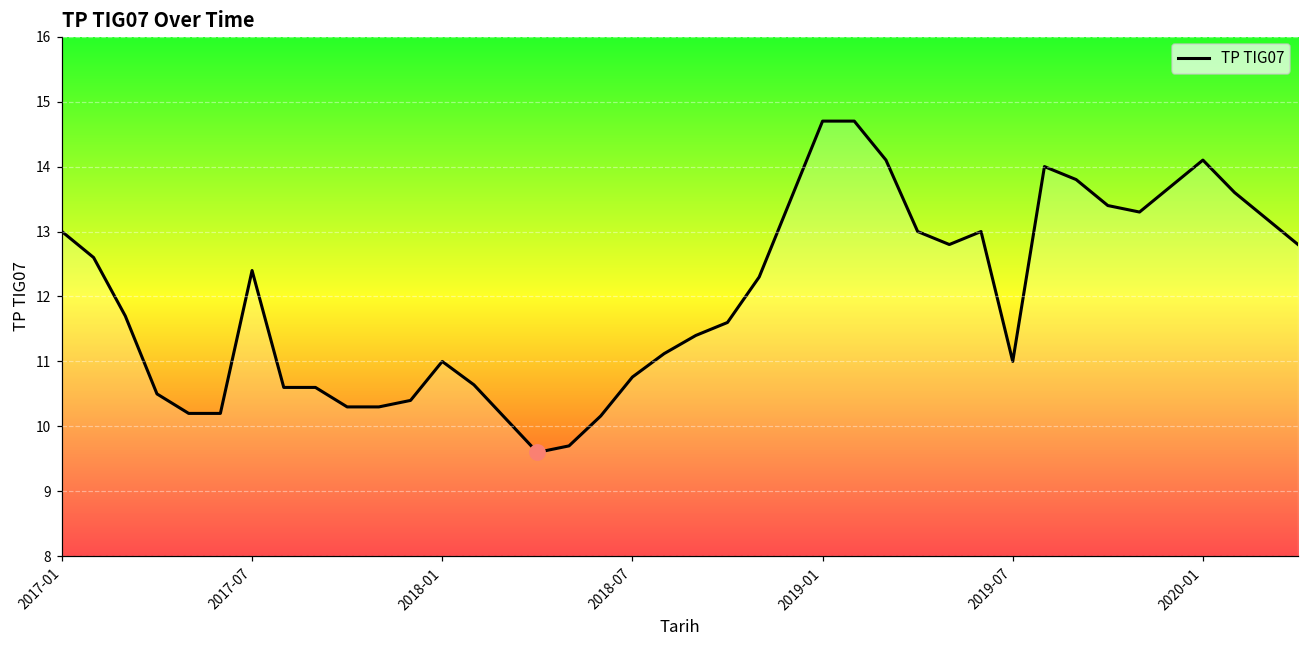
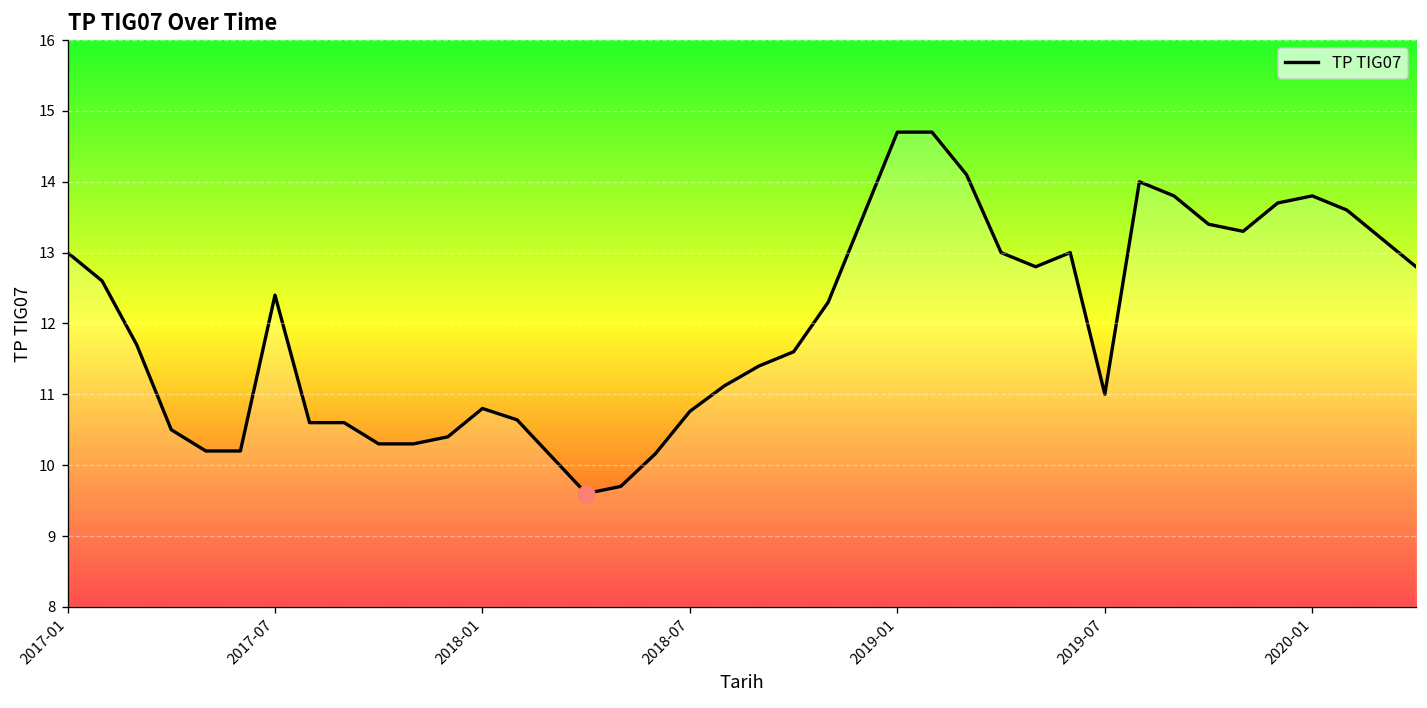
  {
    "TP TIG07": {
      "2017-01": 13.0,
      "2017-07": 12.4,
-     "2018-01": 11.0,
+     "2018-01": 10.8,
      "2018-07": 10.8,
      "2019-01": 14.7,
      "2019-07": 11.0,
-     "2020-01": 14.1
+     "2020-01": 13.8
    }
  }
